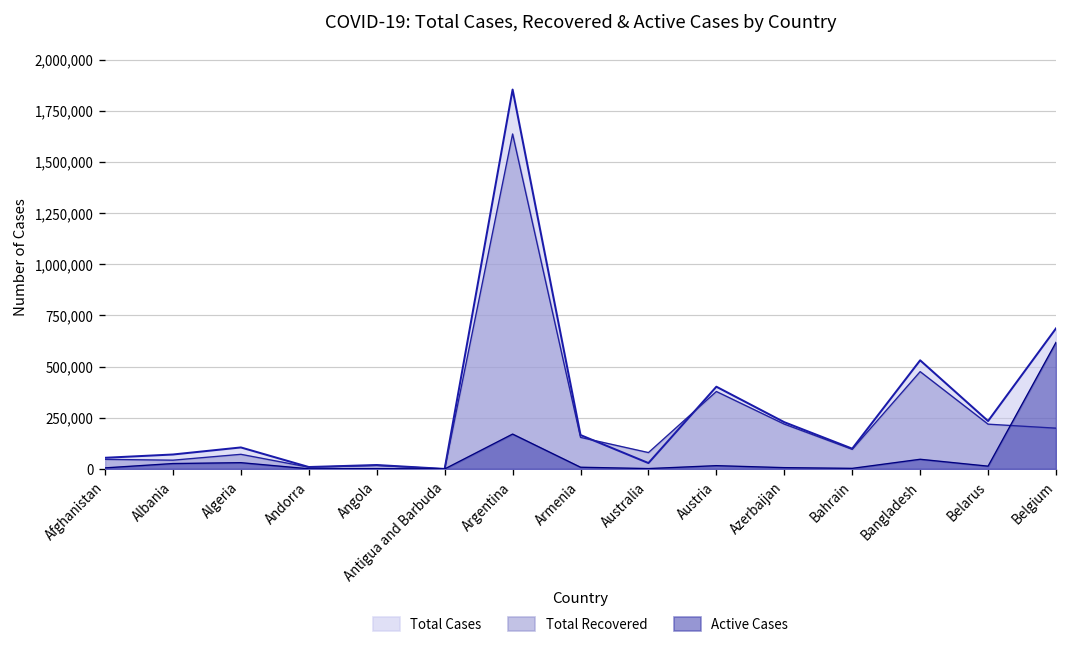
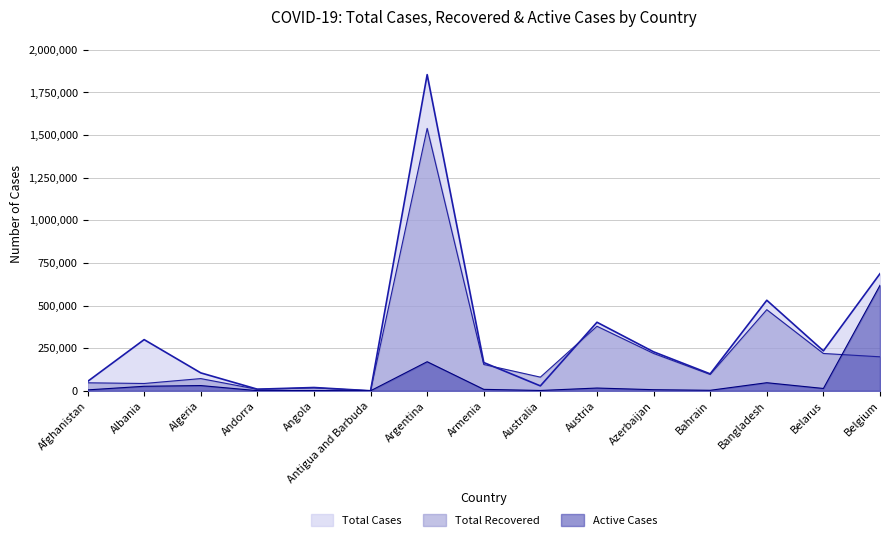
  {
    "Total Cases": {
-     "Albania": "70,000",
+     "Albania": "300,000",
      "Algeria": "110,000",
      "Argentina": "1,850,000",
      "Australia": "30,000",
      "Austria": "400,000",
      "Bangladesh": "530,000",
      "Belarus": "230,000",
      "Belgium": "690,000"
    },
    "Total Recovered": {
      "Albania": "40,000",
      "Algeria": "70,000",
-     "Argentina": "1,640,000",
+     "Argentina": "1,540,000",
      "Australia": "80,000",
      "Austria": "380,000",
      "Bangladesh": "480,000",
      "Belarus": "220,000",
      "Belgium": "200,000"
    },
    "Active Cases": {
      "Afghanistan": "10,000",
      "Albania": "30,000",
      "Algeria": "30,000",
      "Angola": "0",
      "Argentina": "170,000",
      "Armenia": "10,000",
      "Australia": "0",
      "Austria": "20,000",
      "Azerbaijan": "10,000",
      "Bahrain": "0",
      "Bangladesh": "50,000",
      "Belarus": "10,000",
      "Belgium": "620,000"
    }
  }
